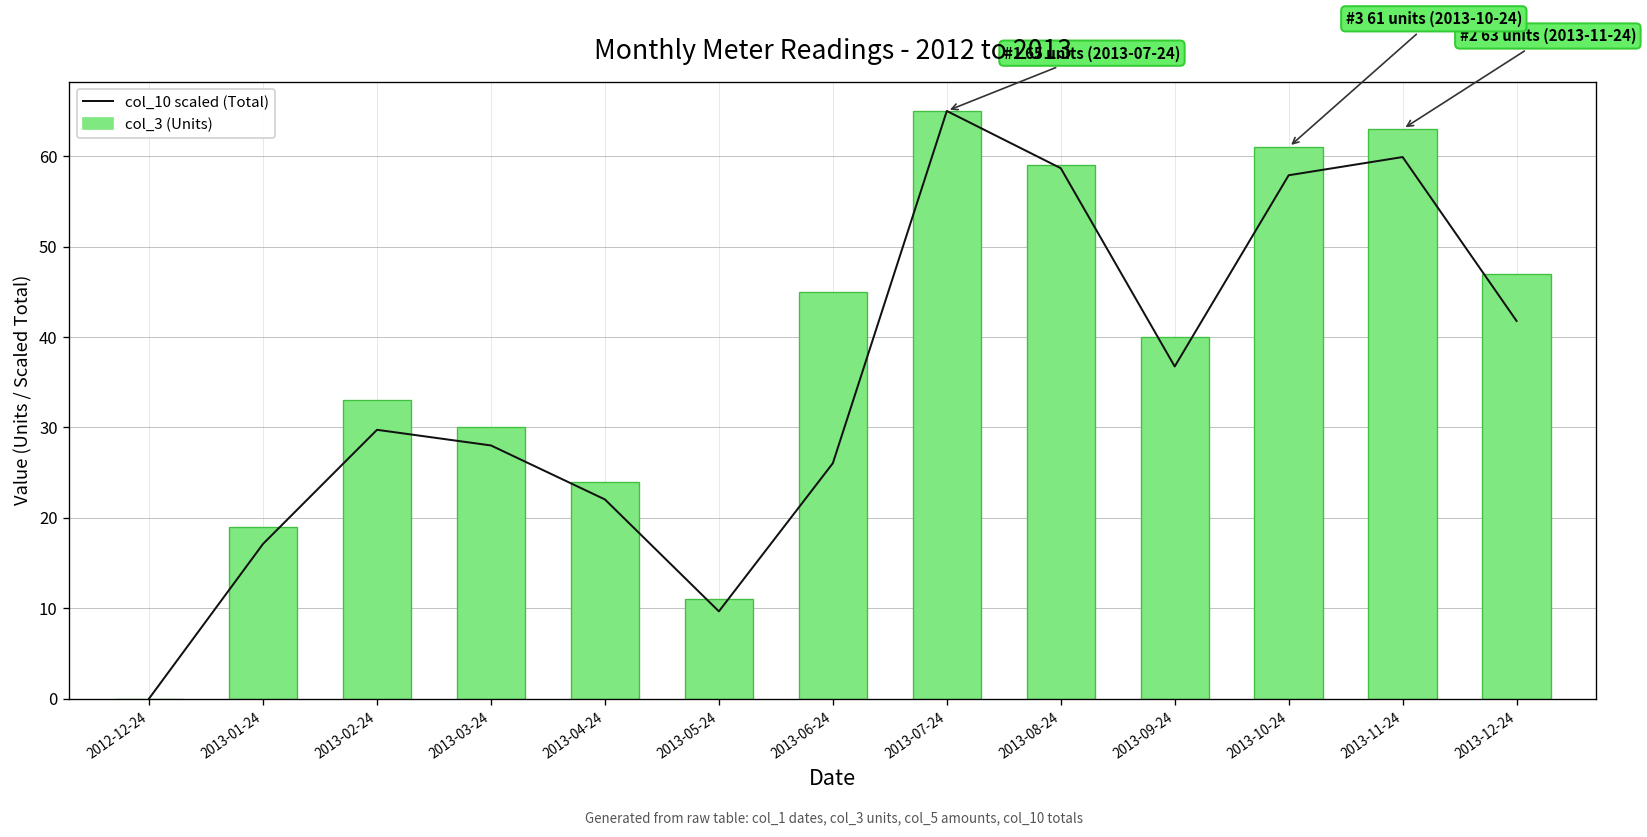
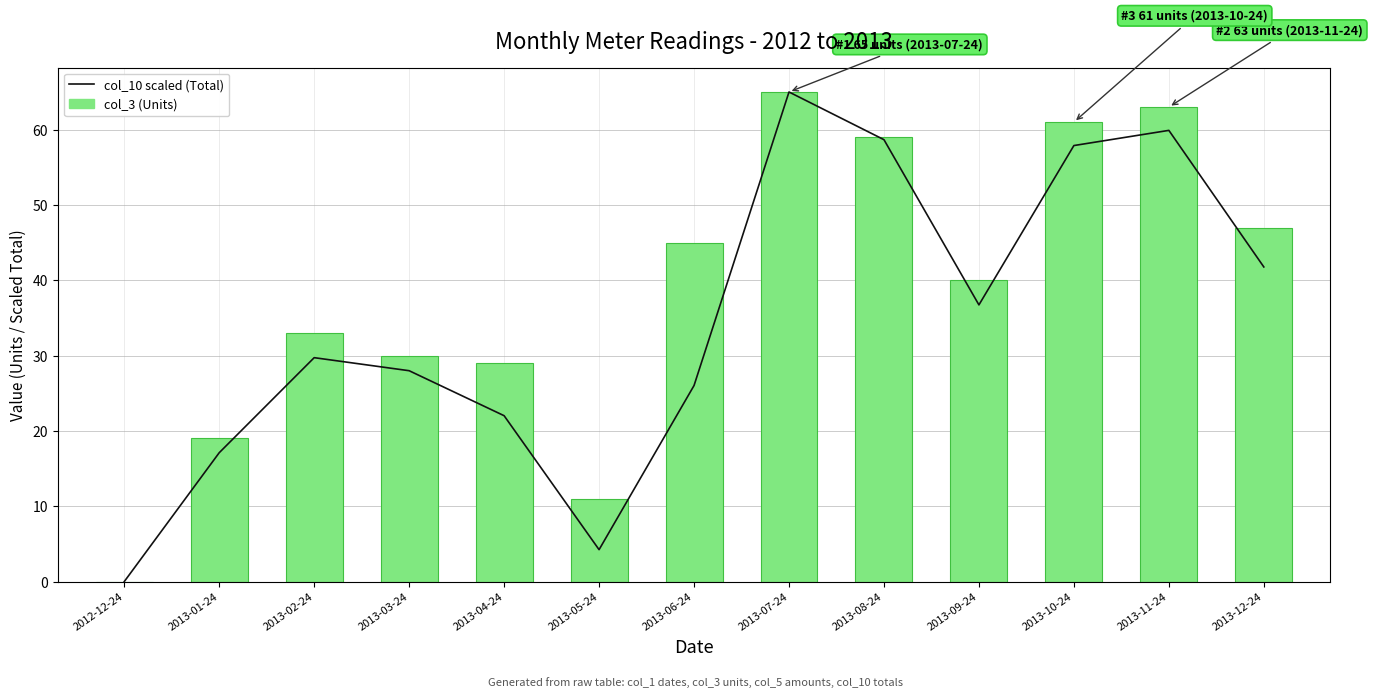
  {
    "col_3 (Units)": {
      "2012-12-24": 0,
      "2013-01-24": 19,
      "2013-02-24": 33,
      "2013-03-24": 30,
-     "2013-04-24": 24,
+     "2013-04-24": 29,
      "2013-05-24": 11,
      "2013-06-24": 45,
      "2013-08-24": 59,
      "2013-09-24": 40,
      "2013-10-24": 61,
      "2013-12-24": 47
    },
    "col_10 scaled (Total)": {
      "2012-12-24": 0,
      "2013-01-24": 17,
      "2013-02-24": 30,
      "2013-03-24": 28,
      "2013-04-24": 22,
-     "2013-05-24": 10,
+     "2013-05-24": 4,
      "2013-06-24": 26,
      "2013-08-24": 59,
      "2013-09-24": 37,
      "2013-10-24": 58,
      "2013-11-24": 60,
      "2013-12-24": 42
    }
  }
